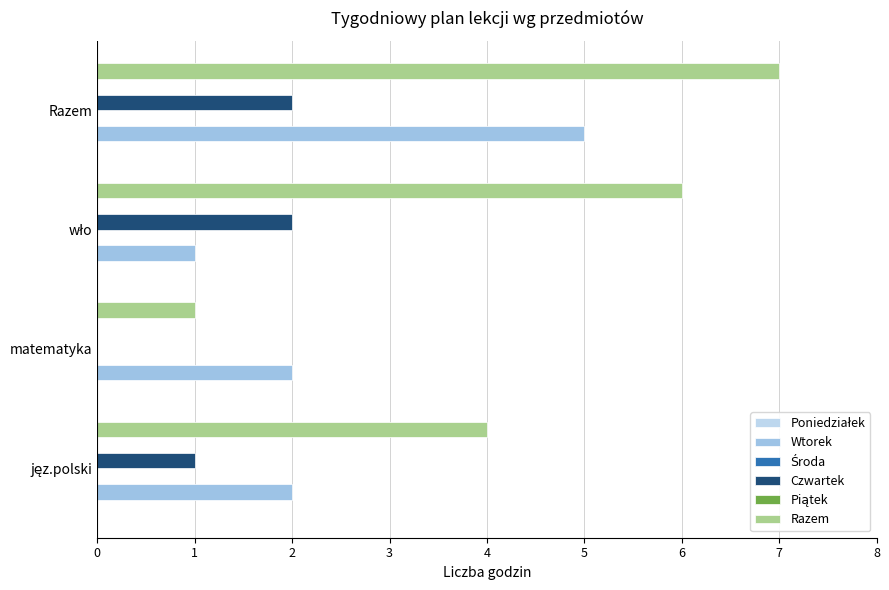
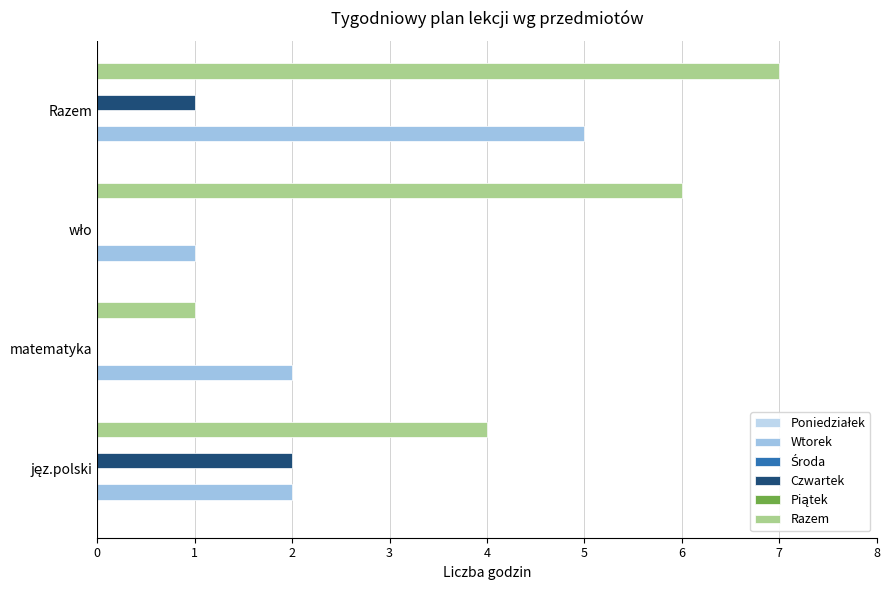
  {
    "Środa": {
      "Razem": 0,
      "wło": 0,
      "matematyka": 0,
      "jęz.polski": 0
    },
    "Czwartek": {
-     "Razem": 2,
-     "wło": 2,
+     "Razem": 1,
+     "wło": 0,
      "matematyka": 0,
-     "jęz.polski": 1
+     "jęz.polski": 2
    },
    "Piątek": {
      "Razem": 0,
      "wło": 0,
      "matematyka": 0,
      "jęz.polski": 0
    },
    "Razem": {
      "Razem": 7,
      "wło": 6,
      "matematyka": 1,
      "jęz.polski": 4
    }
  }
